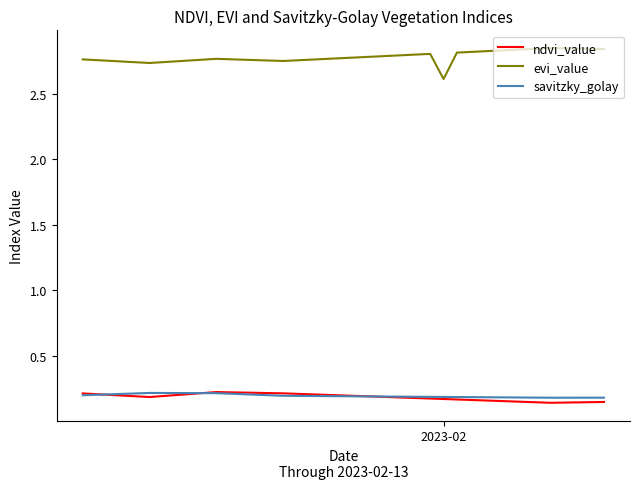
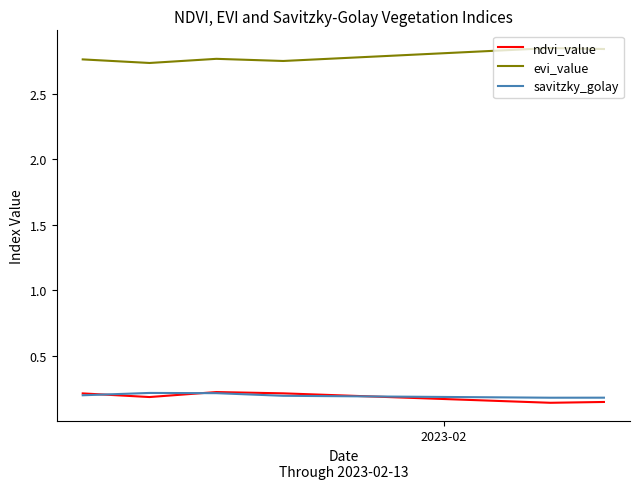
  {
    "evi_value": {
-     "2023-02": 2.61
+     "2023-02": 2.81
    }
  }
